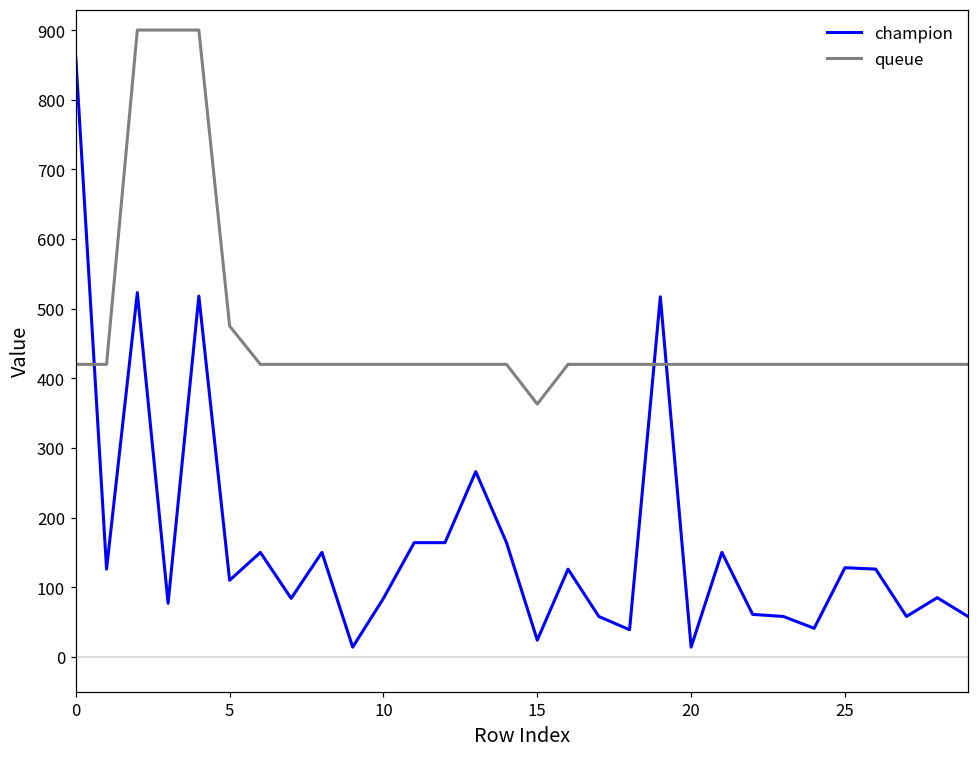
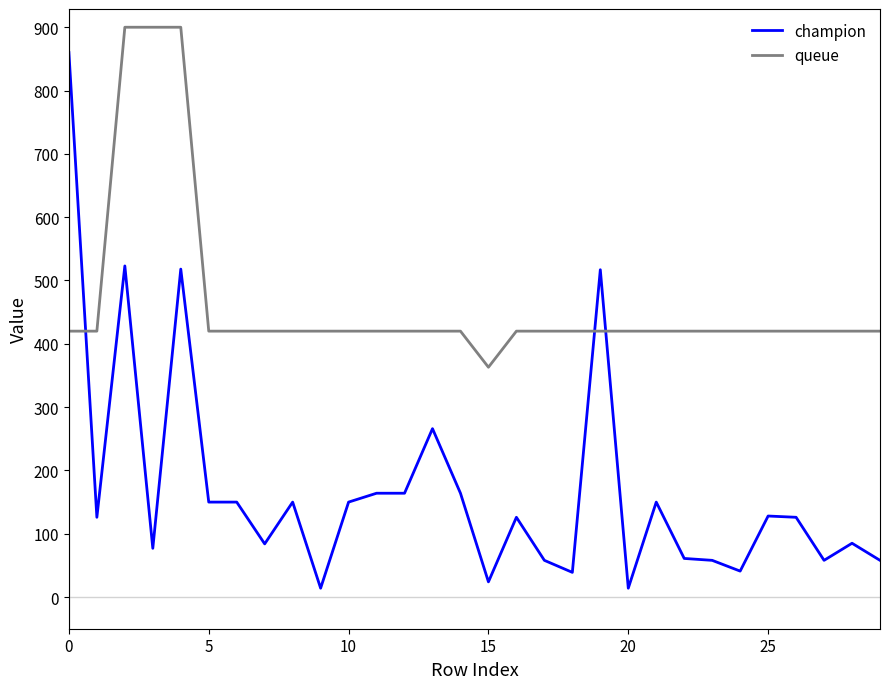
  {
    "champion": {
      "0": 860,
-     "5": 110,
-     "10": 80,
+     "5": 150,
+     "10": 150,
      "15": 20,
      "20": 10,
      "25": 130
    },
    "queue": {
      "0": 420,
-     "5": 480,
+     "5": 420,
      "10": 420,
      "15": 360,
      "20": 420,
      "25": 420
    }
  }
